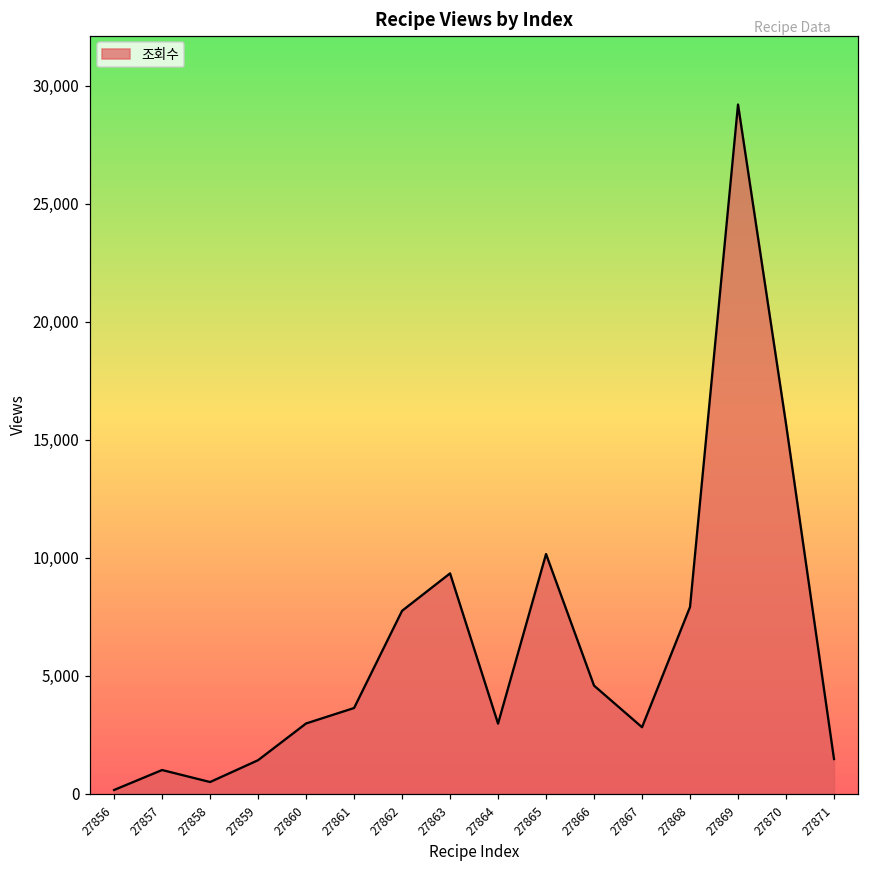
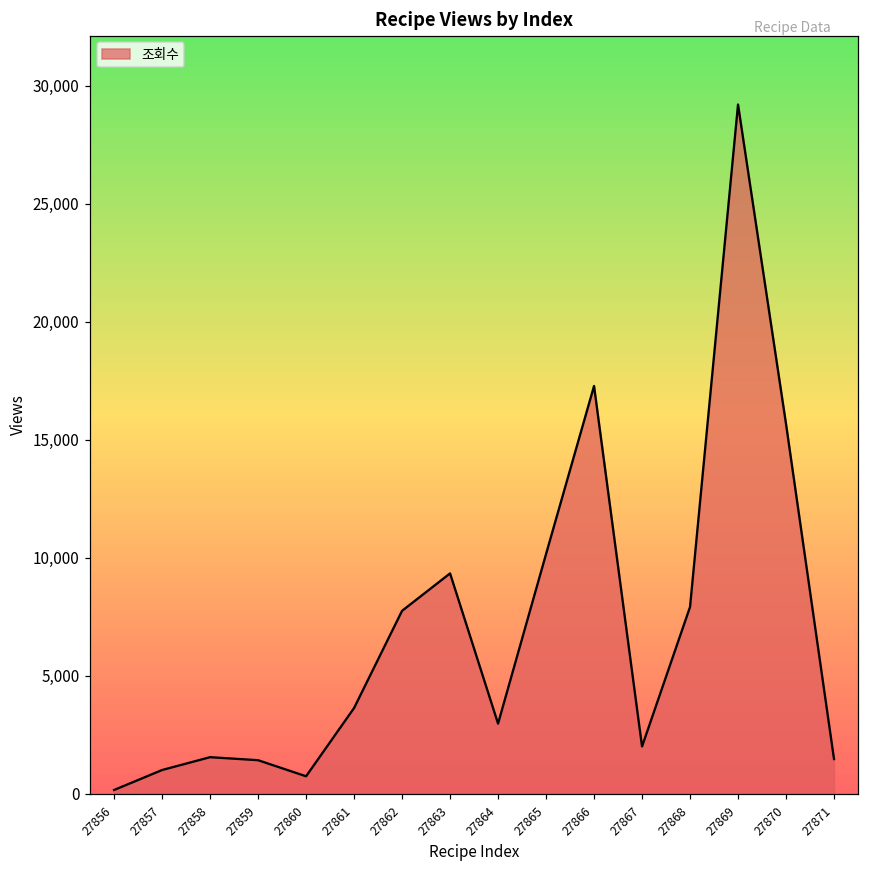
  {
    "27856": "200",
    "27857": "1,000",
-   "27858": "500",
+   "27858": "1,600",
    "27859": "1,400",
-   "27860": "3,000",
+   "27860": "700",
    "27861": "3,600",
    "27862": "7,800",
    "27863": "9,300",
    "27864": "3,000",
    "27865": "10,200",
-   "27866": "4,600",
-   "27867": "2,800",
+   "27866": "17,300",
+   "27867": "2,000",
    "27868": "7,900",
    "27869": "29,200",
    "27870": "15,700",
    "27871": "1,500"
  }
